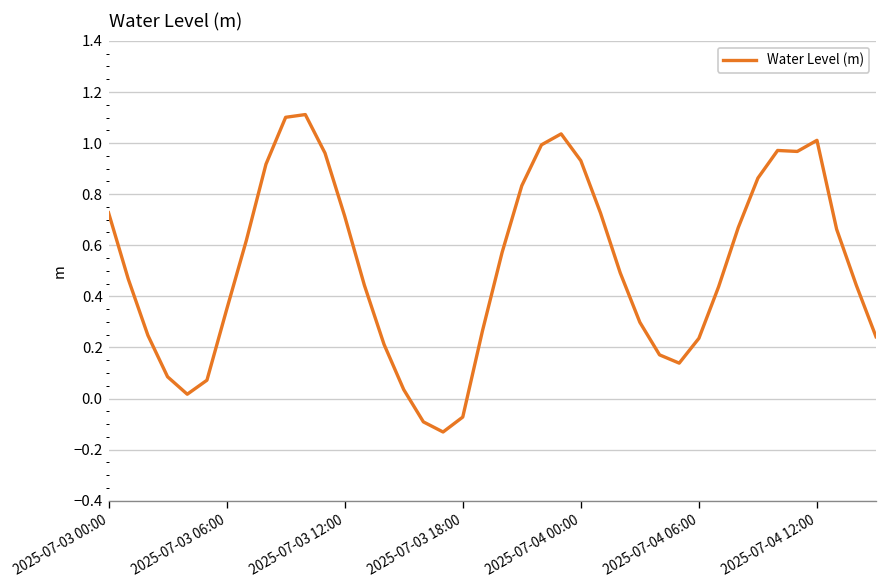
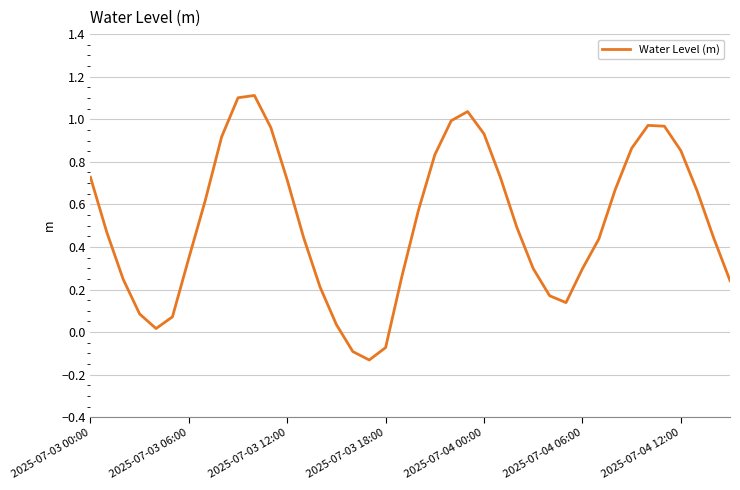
  {
    "2025-07-03 00:00": 0.73,
    "2025-07-03 06:00": 0.35,
    "2025-07-03 12:00": 0.71,
    "2025-07-03 18:00": -0.07,
    "2025-07-04 00:00": 0.93,
-   "2025-07-04 06:00": 0.24,
-   "2025-07-04 12:00": 1.01
+   "2025-07-04 06:00": 0.30,
+   "2025-07-04 12:00": 0.85
  }
